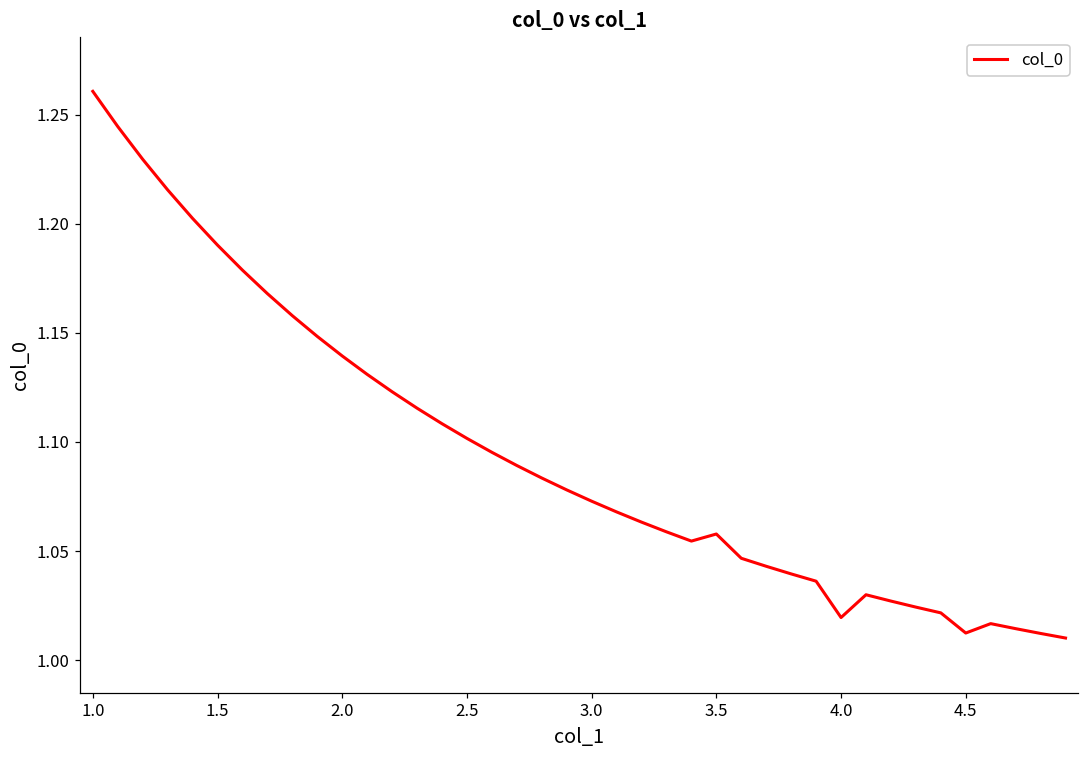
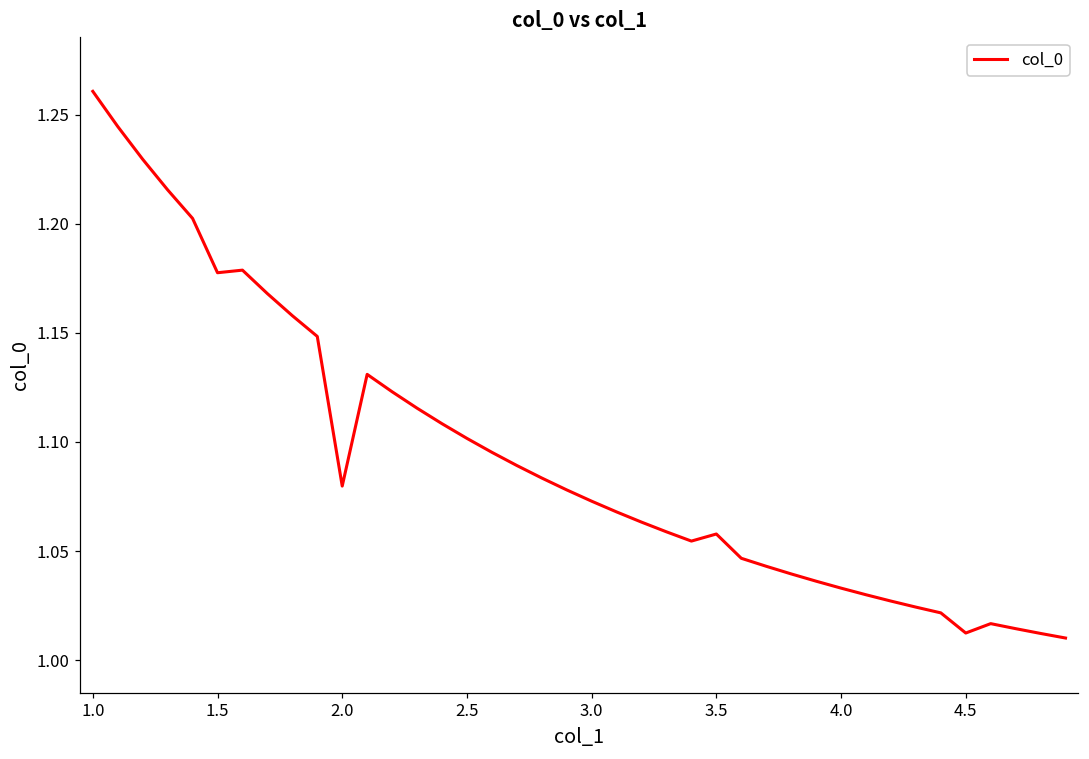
  {
    "1.0": 1.261,
-   "1.5": 1.190,
-   "2.0": 1.139,
+   "1.5": 1.178,
+   "2.0": 1.080,
    "2.5": 1.102,
    "3.0": 1.073,
    "3.5": 1.058,
-   "4.0": 1.019,
+   "4.0": 1.033,
    "4.5": 1.012
  }
